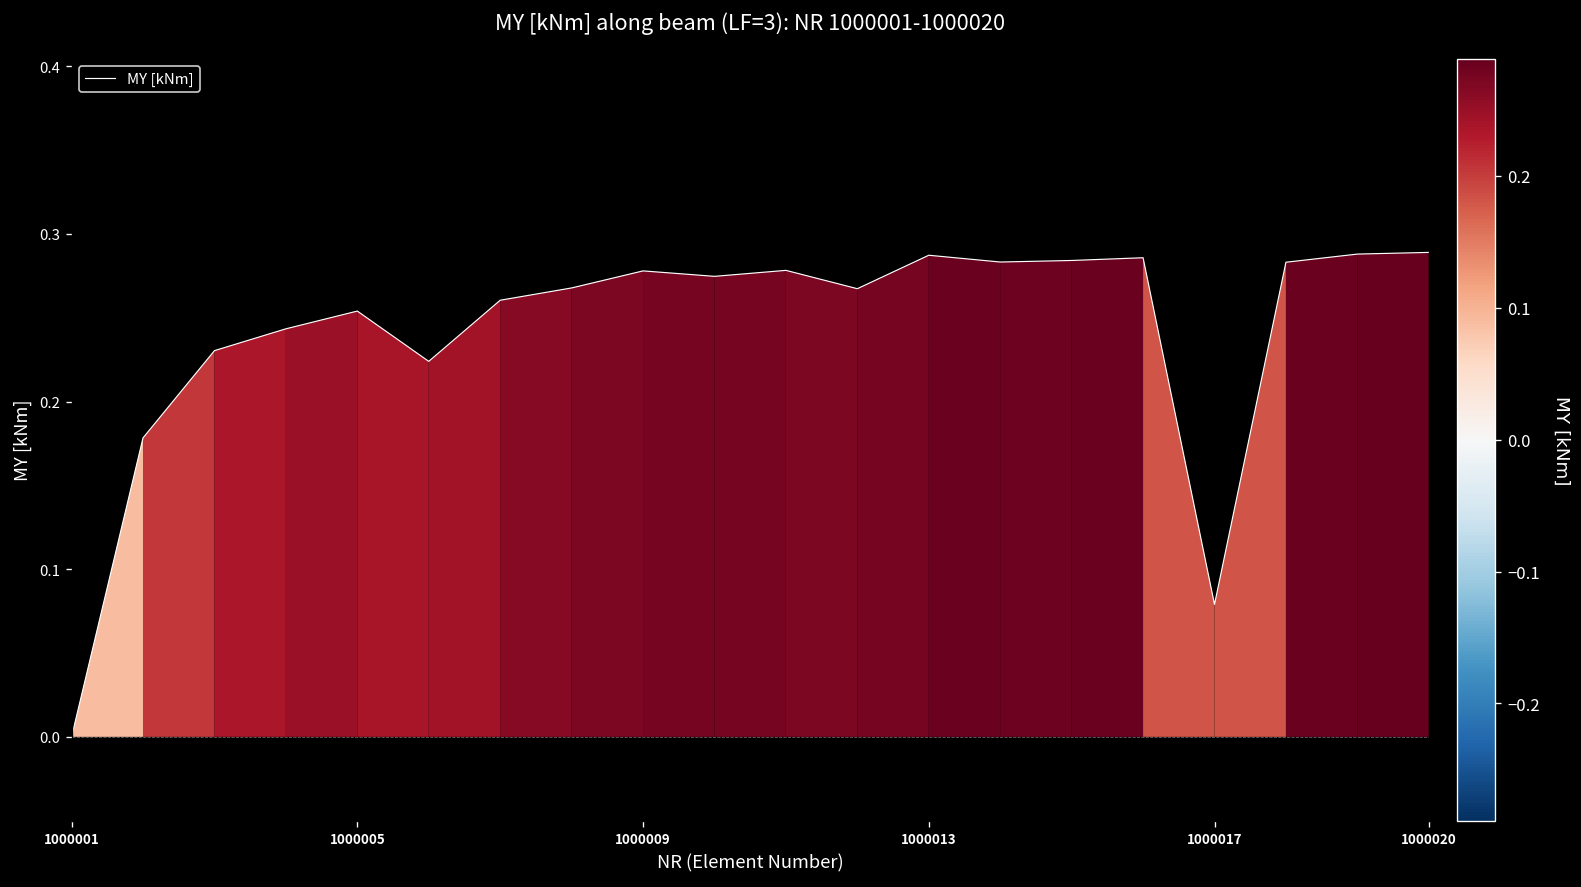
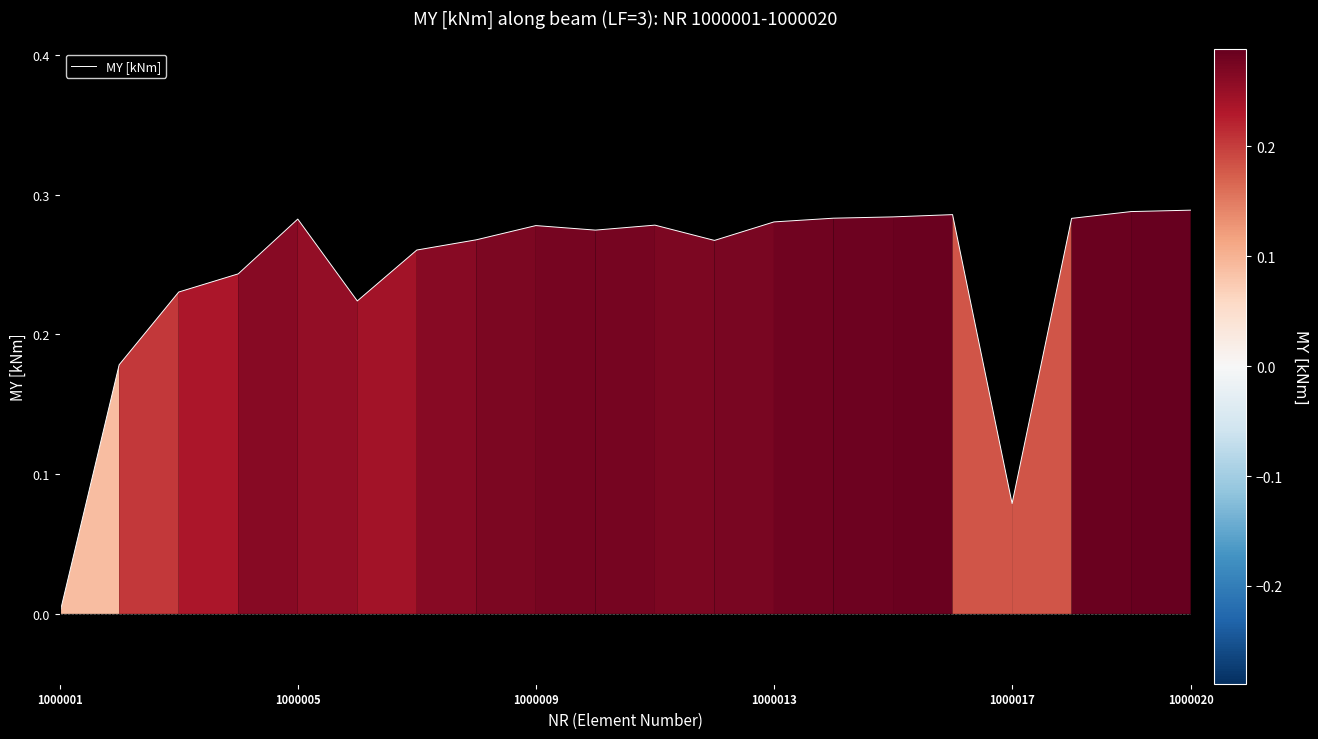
  {
    "1000001": 0.000,
-   "1000005": 0.254,
+   "1000005": 0.283,
    "1000009": 0.278,
-   "1000013": 0.287,
+   "1000013": 0.281,
    "1000017": 0.079,
    "1000020": 0.289
  }
